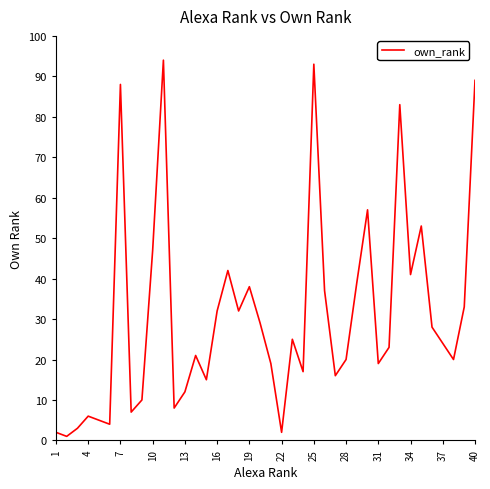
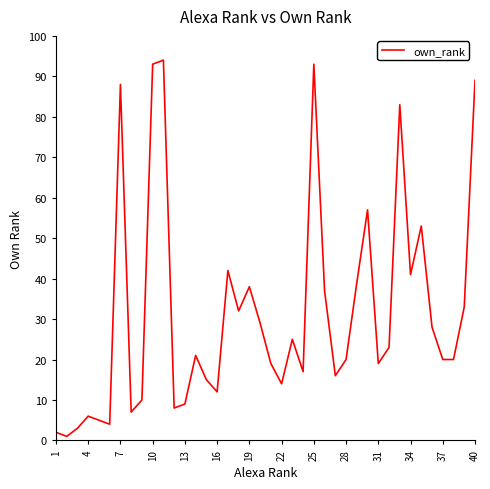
  {
    "1": 2,
    "4": 6,
    "7": 88,
-   "10": 47,
-   "13": 12,
-   "16": 32,
+   "10": 93,
+   "13": 9,
+   "16": 12,
    "19": 38,
-   "22": 2,
+   "22": 14,
    "25": 93,
    "28": 20,
    "31": 19,
    "34": 41,
-   "37": 24,
+   "37": 20,
    "40": 89
  }
